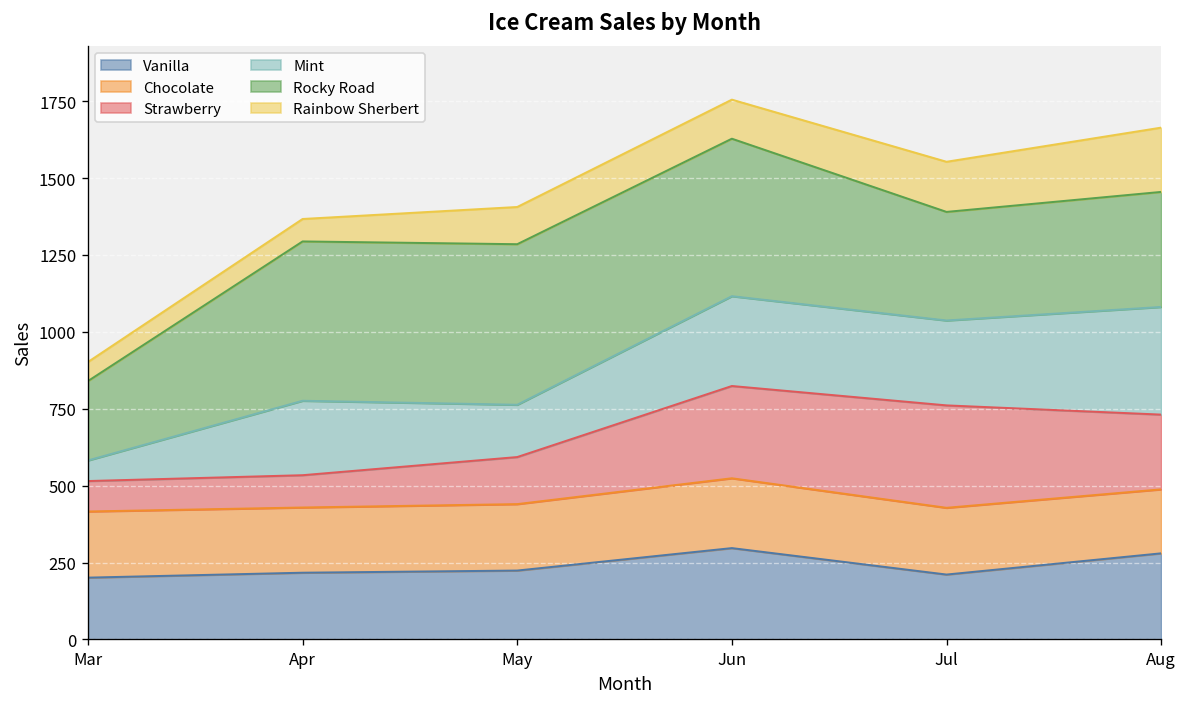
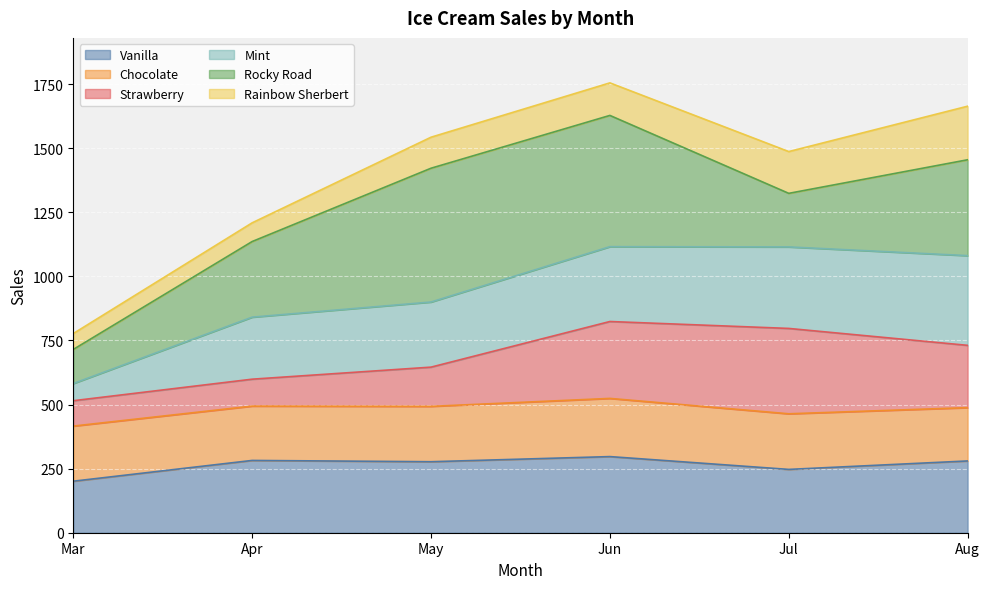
  {
    "Vanilla": {
      "Mar": 200,
-     "Apr": 220,
-     "May": 220,
+     "Apr": 280,
+     "May": 280,
      "Jun": 300,
-     "Jul": 210,
+     "Jul": 250,
      "Aug": 280
    },
    "Strawberry": {
      "Mar": 100,
      "Apr": 110,
      "May": 150,
      "Jun": 300,
      "Jul": 330,
      "Aug": 240
    },
    "Mint": {
      "Mar": 70,
      "Apr": 240,
-     "May": 170,
+     "May": 250,
      "Jun": 290,
-     "Jul": 280,
+     "Jul": 320,
      "Aug": 350
    },
    "Rocky Road": {
-     "Mar": 260,
-     "Apr": 520,
+     "Mar": 130,
+     "Apr": 300,
      "May": 520,
      "Jun": 510,
-     "Jul": 350,
+     "Jul": 210,
      "Aug": 370
    }
  }
